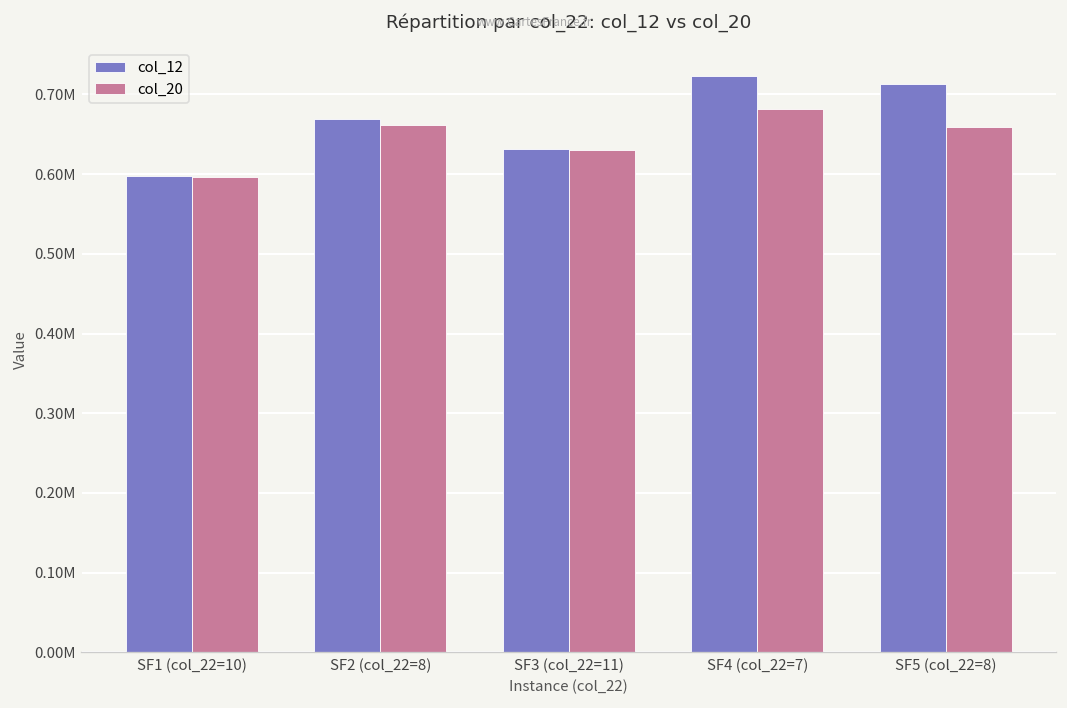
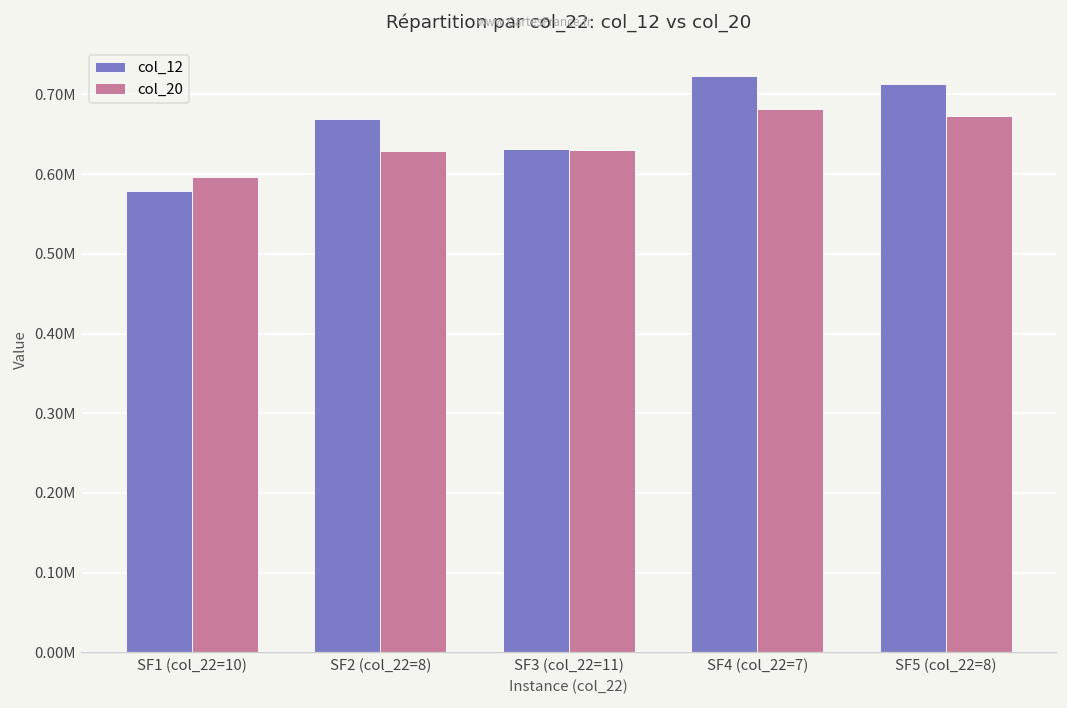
  {
    "col_12": {
-     "SF1 (col_22=10)": 600000,
+     "SF1 (col_22=10)": 580000,
      "SF2 (col_22=8)": 670000,
      "SF3 (col_22=11)": 630000,
      "SF4 (col_22=7)": 720000,
      "SF5 (col_22=8)": 710000
    },
    "col_20": {
      "SF1 (col_22=10)": 600000,
-     "SF2 (col_22=8)": 660000,
+     "SF2 (col_22=8)": 630000,
      "SF3 (col_22=11)": 630000,
      "SF4 (col_22=7)": 680000,
-     "SF5 (col_22=8)": 660000
+     "SF5 (col_22=8)": 670000
    }
  }
